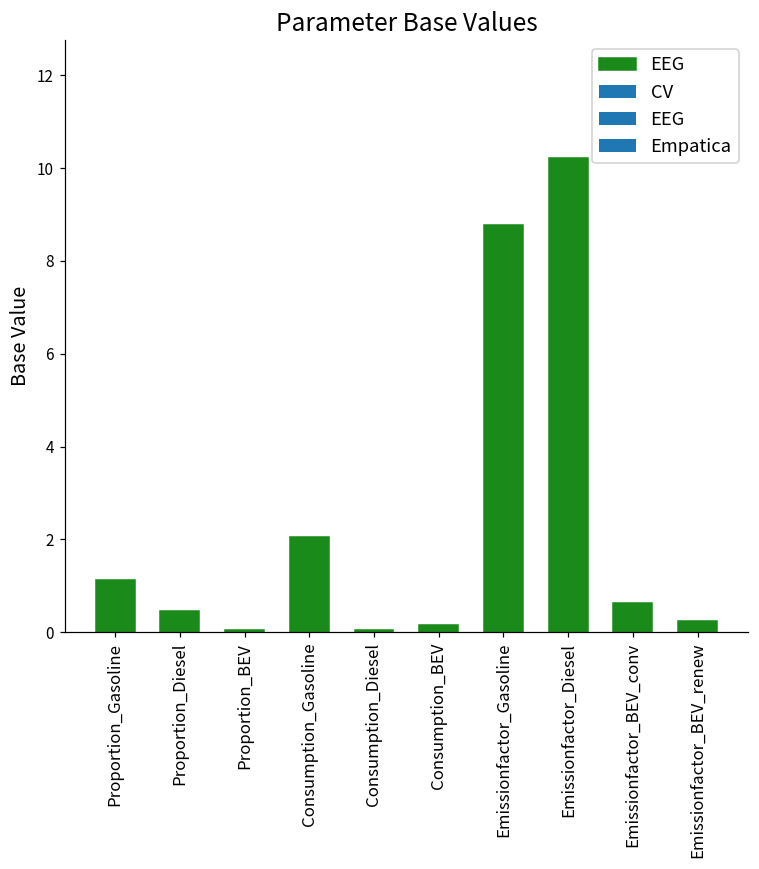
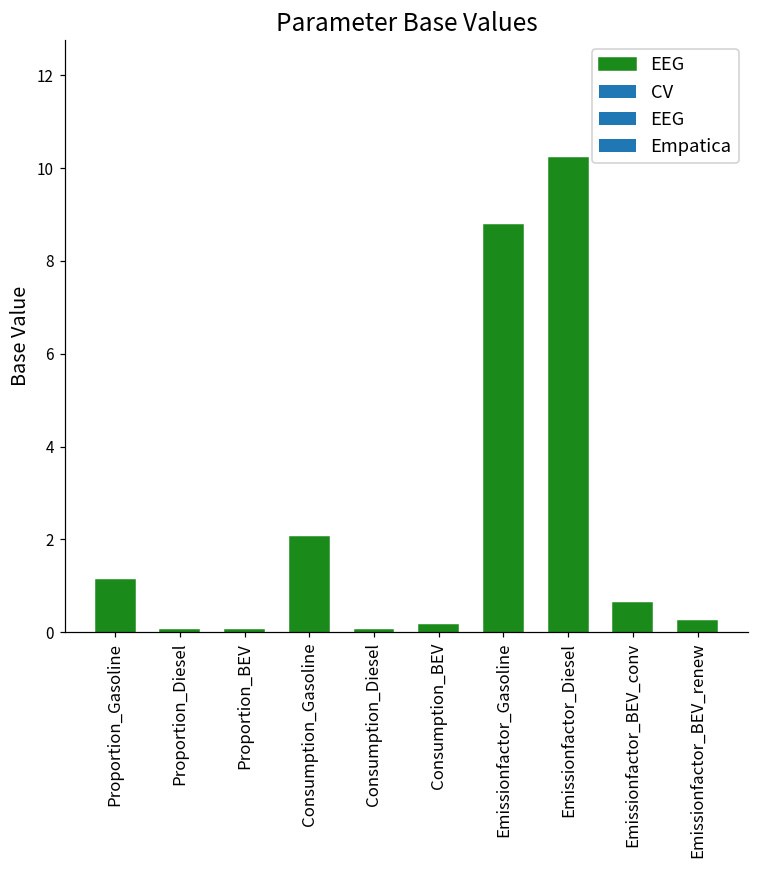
  {
    "Proportion_Gasoline": 1.1,
-   "Proportion_Diesel": 0.5,
+   "Proportion_Diesel": 0.0,
    "Consumption_Gasoline": 2.0,
    "Consumption_BEV": 0.1,
    "Emissionfactor_Gasoline": 8.8,
    "Emissionfactor_Diesel": 10.2,
    "Emissionfactor_BEV_conv": 0.6,
    "Emissionfactor_BEV_renew": 0.3
  }
